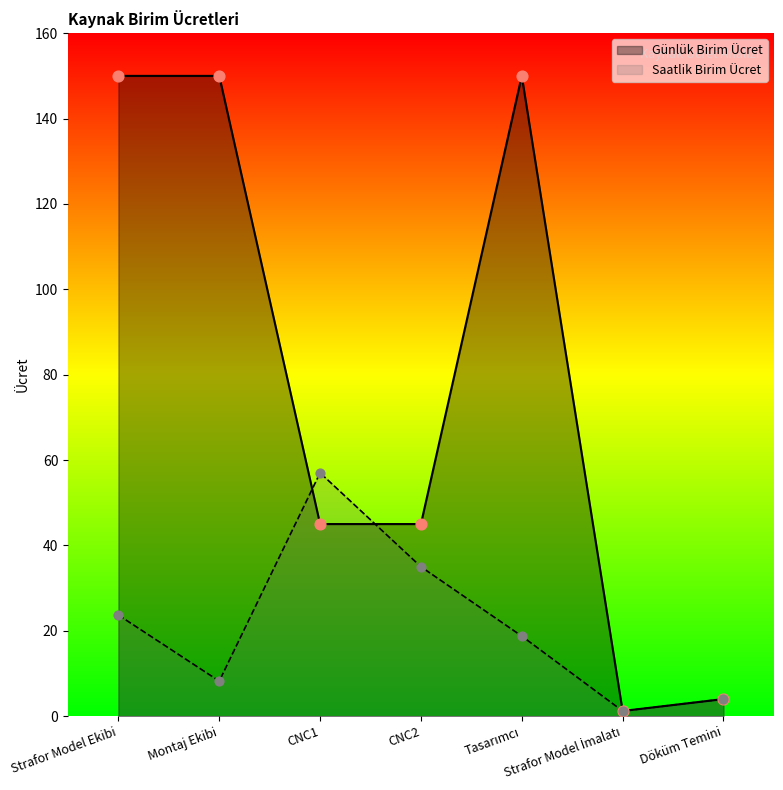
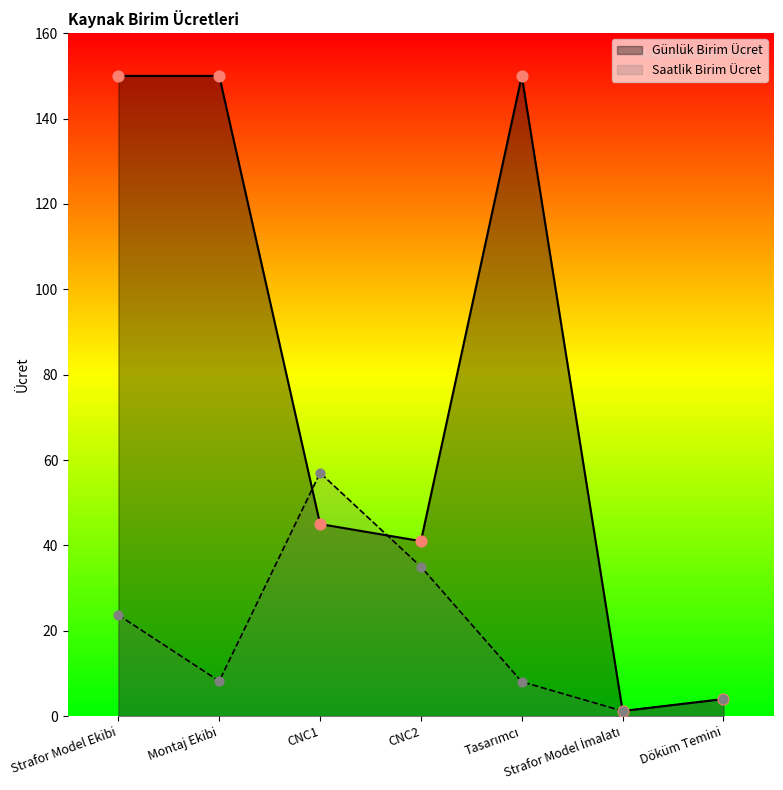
  {
    "Günlük Birim Ücret": {
      "Strafor Model Ekibi": 150,
      "Montaj Ekibi": 150,
      "CNC1": 45,
-     "CNC2": 45,
+     "CNC2": 41,
      "Tasarımcı": 150
    },
    "Saatlik Birim Ücret": {
      "Strafor Model Ekibi": 24,
      "Montaj Ekibi": 8,
      "CNC1": 57,
      "CNC2": 35,
-     "Tasarımcı": 19
+     "Tasarımcı": 8
    }
  }
